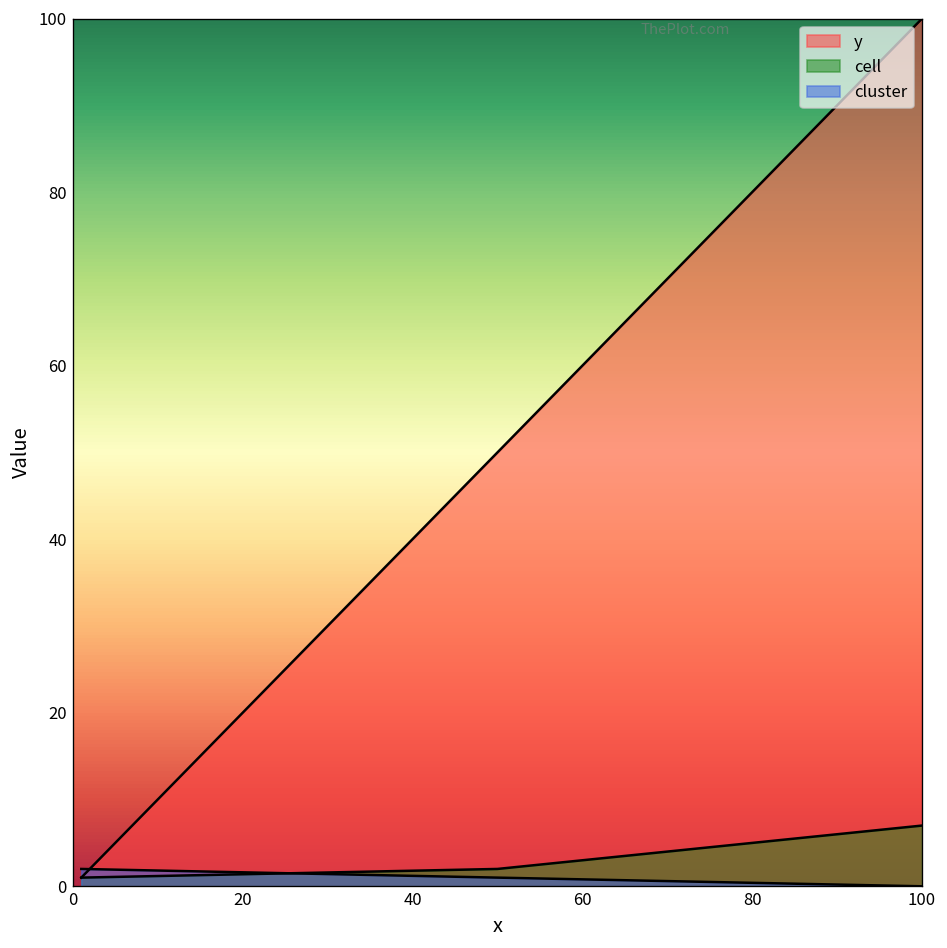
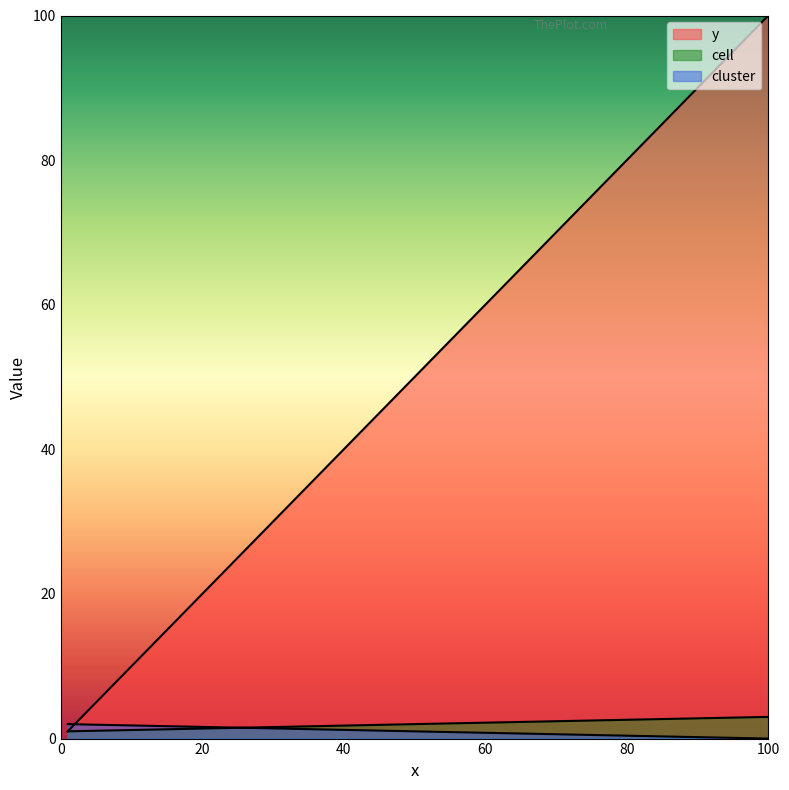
  {
    "y": {
      "100": 100
    },
    "cell": {
-     "100": 7
+     "100": 3
    },
    "cluster": {
      "100": 0
    }
  }
